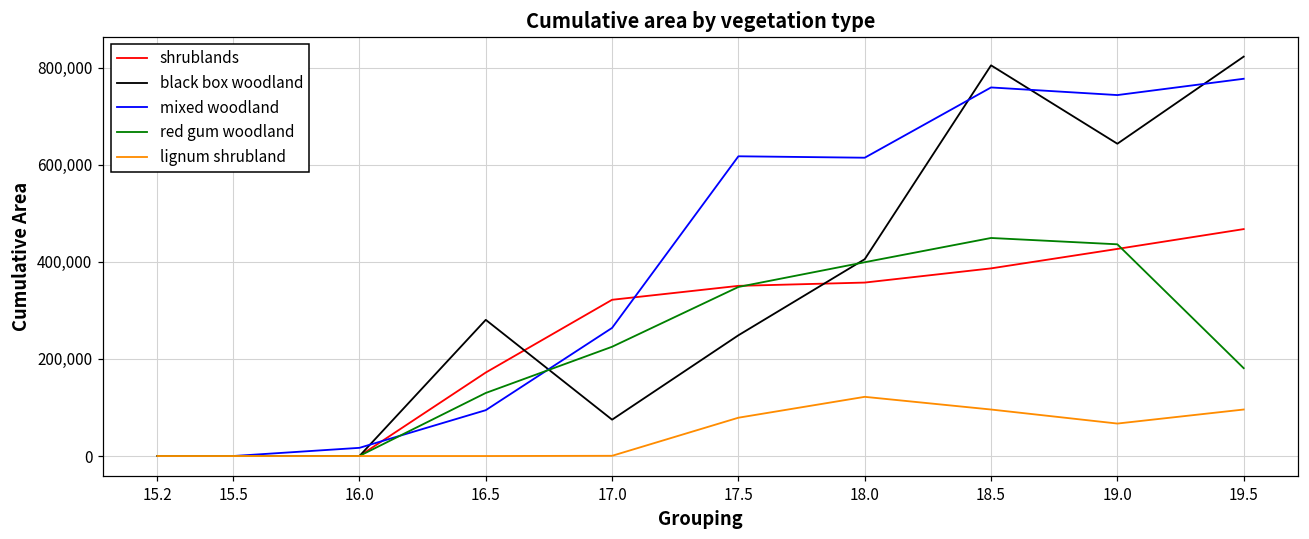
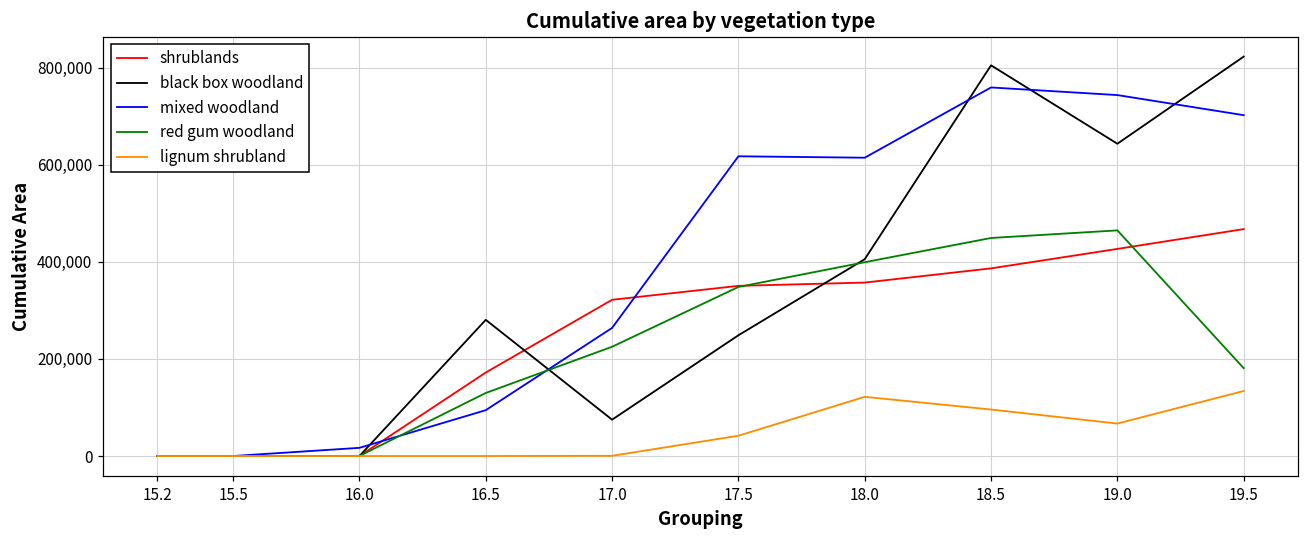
  {
    "shrublands": {
      "16.5": "170,000",
      "17.0": "320,000",
      "18.0": "360,000",
      "18.5": "390,000",
      "19.0": "430,000",
      "19.5": "470,000"
    },
    "black box woodland": {
      "16.5": "280,000",
      "17.0": "70,000",
      "17.5": "250,000",
      "18.0": "410,000",
      "18.5": "800,000",
      "19.0": "640,000",
      "19.5": "820,000"
    },
    "mixed woodland": {
      "16.0": "20,000",
      "16.5": "90,000",
      "17.0": "260,000",
      "17.5": "620,000",
      "18.0": "610,000",
      "18.5": "760,000",
      "19.0": "740,000",
-     "19.5": "780,000"
+     "19.5": "700,000"
    },
    "red gum woodland": {
      "16.5": "130,000",
      "17.0": "230,000",
      "18.0": "400,000",
      "18.5": "450,000",
-     "19.0": "440,000",
+     "19.0": "460,000",
      "19.5": "180,000"
    },
    "lignum shrubland": {
      "16.5": "0",
      "17.0": "0",
-     "17.5": "80,000",
+     "17.5": "40,000",
      "18.0": "120,000",
      "18.5": "100,000",
      "19.0": "70,000",
-     "19.5": "100,000"
+     "19.5": "130,000"
    }
  }
